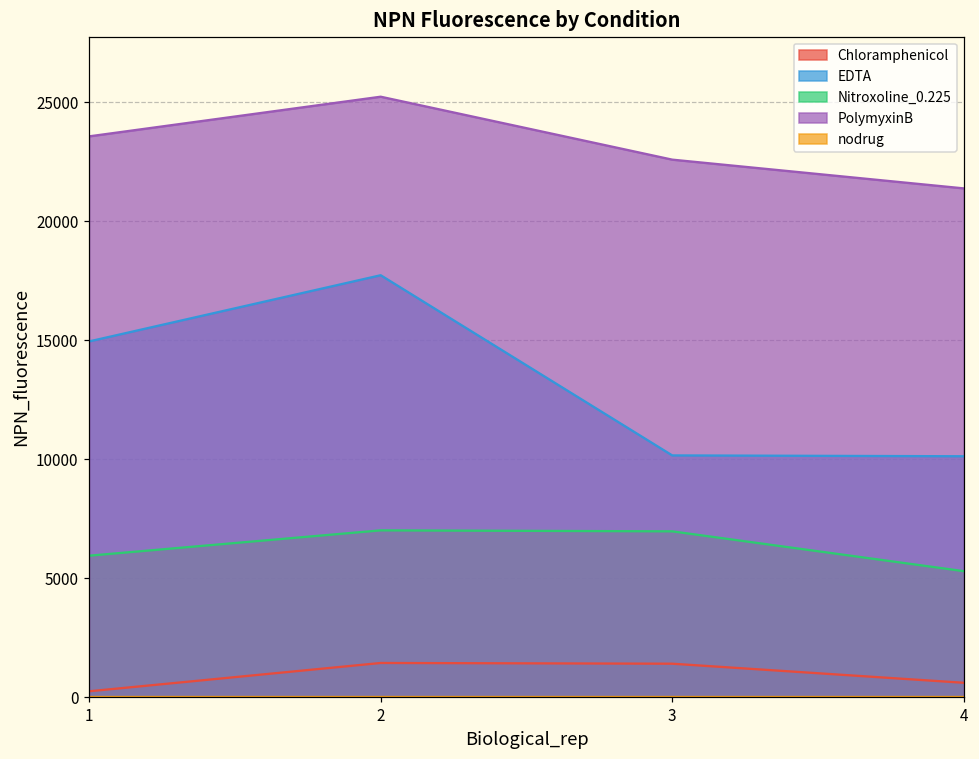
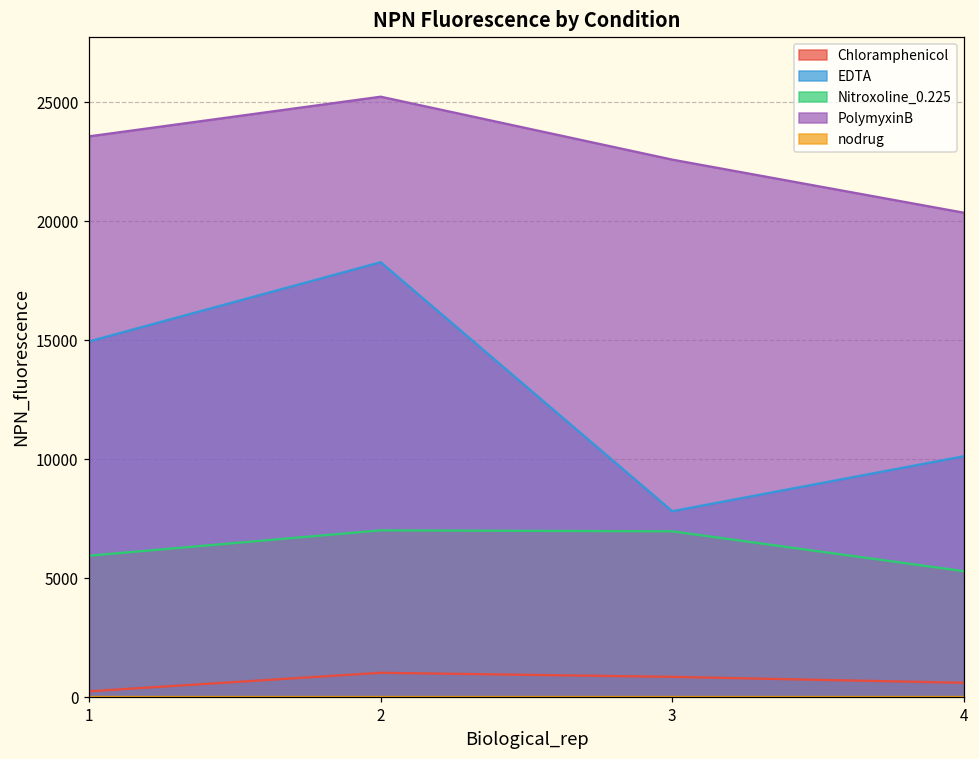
  {
    "Chloramphenicol": {
      "1": 200,
-     "2": 1400,
-     "3": 1400,
+     "2": 1000,
+     "3": 900,
      "4": 600
    },
    "EDTA": {
      "1": 15000,
-     "2": 17700,
-     "3": 10200,
+     "2": 18300,
+     "3": 7800,
      "4": 10100
    },
    "Nitroxoline_0.225": {
      "1": 5900,
      "2": 7000,
      "3": 7000,
      "4": 5300
    },
    "PolymyxinB": {
      "1": 23600,
      "2": 25200,
      "3": 22600,
-     "4": 21400
+     "4": 20400
    },
    "nodrug": {
      "1": 0,
      "2": 0,
      "3": 0,
      "4": 0
    }
  }
